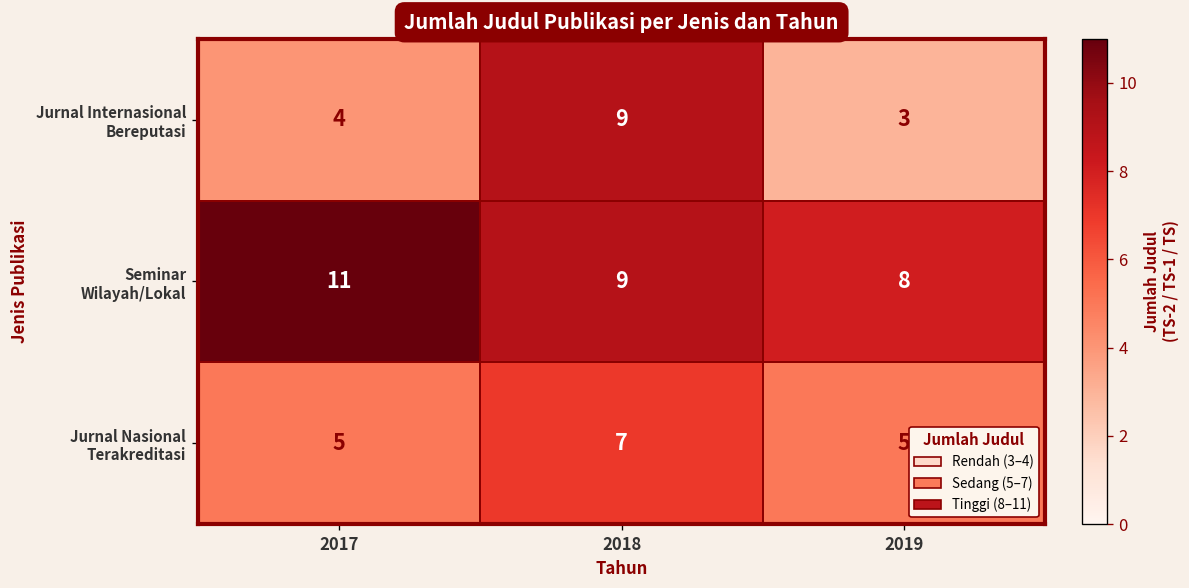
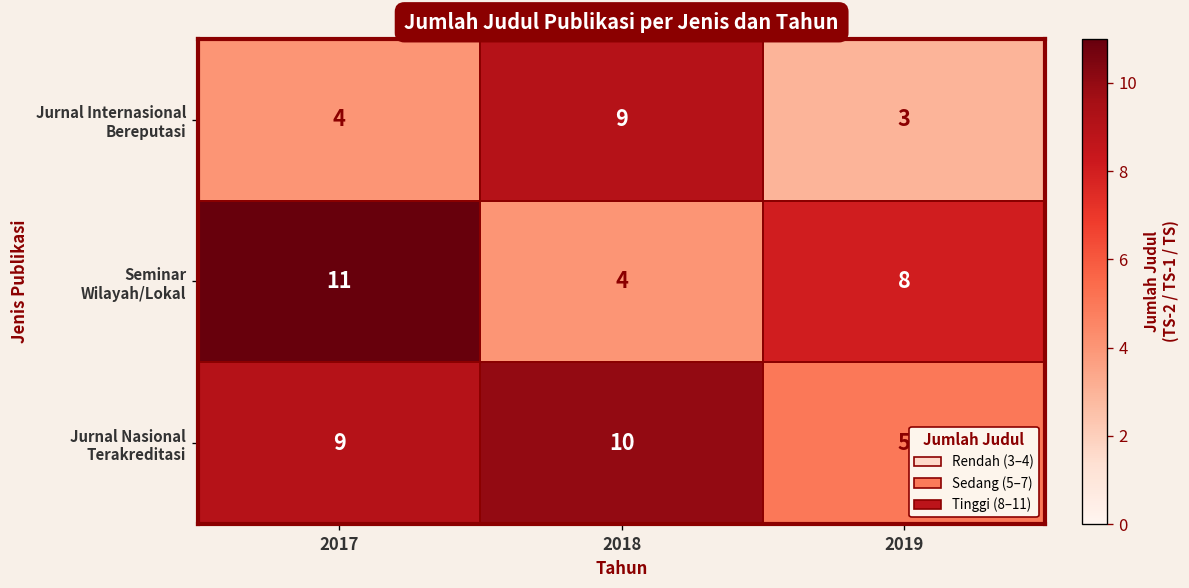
  {
    "Jurnal Internasional Bereputasi": {
      "2017": 4,
      "2018": 9,
      "2019": 3
    },
    "Seminar Wilayah/Lokal": {
      "2017": 11,
-     "2018": 9,
+     "2018": 4,
      "2019": 8
    },
    "Jurnal Nasional Terakreditasi": {
-     "2017": 5,
-     "2018": 7
+     "2017": 9,
+     "2018": 10
    }
  }
